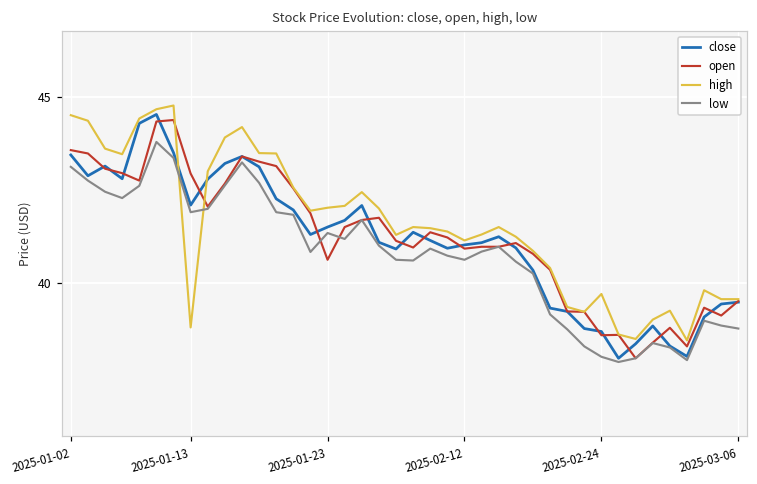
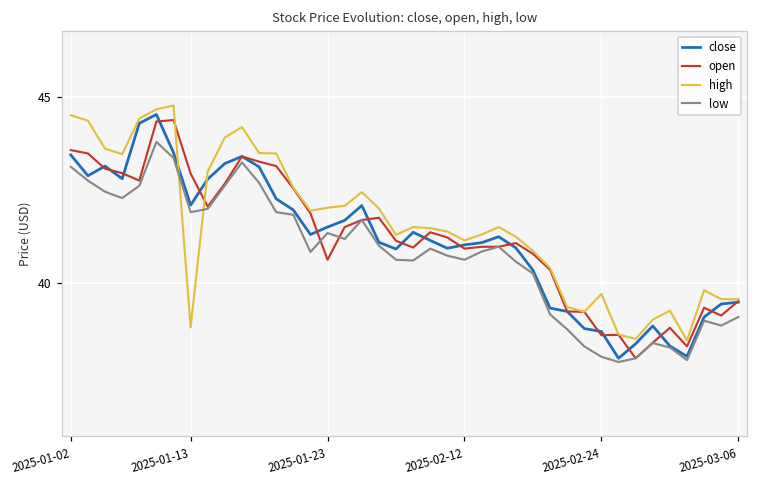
  {
    "close": {
      "2025-01-02": 43.4,
      "2025-01-13": 42.1,
      "2025-01-23": 41.5,
      "2025-02-12": 41.0,
      "2025-02-24": 38.7
    },
    "open": {
      "2025-01-02": 43.6,
      "2025-01-13": 42.9,
      "2025-01-23": 40.6,
      "2025-02-12": 40.9,
      "2025-02-24": 38.6
    },
    "high": {
      "2025-01-02": 44.5,
      "2025-01-13": 38.8,
      "2025-01-23": 42.0,
      "2025-02-12": 41.1,
      "2025-02-24": 39.7
    },
    "low": {
      "2025-01-02": 43.1,
      "2025-01-13": 41.9,
      "2025-01-23": 41.3,
      "2025-02-12": 40.6,
      "2025-02-24": 38.0,
-     "2025-03-06": 38.8
+     "2025-03-06": 39.1
    }
  }
